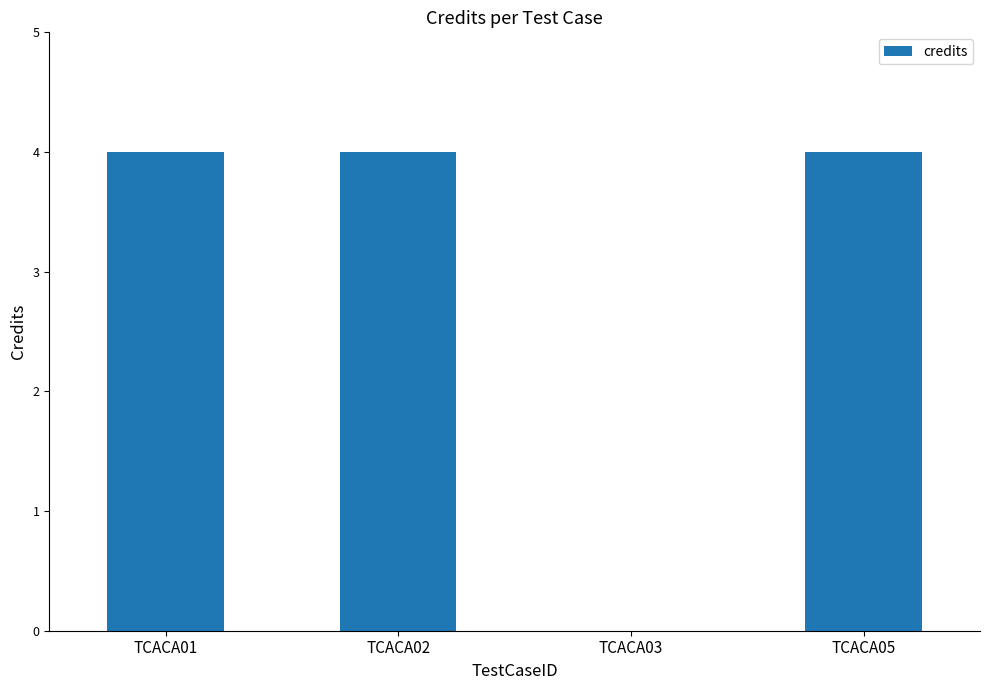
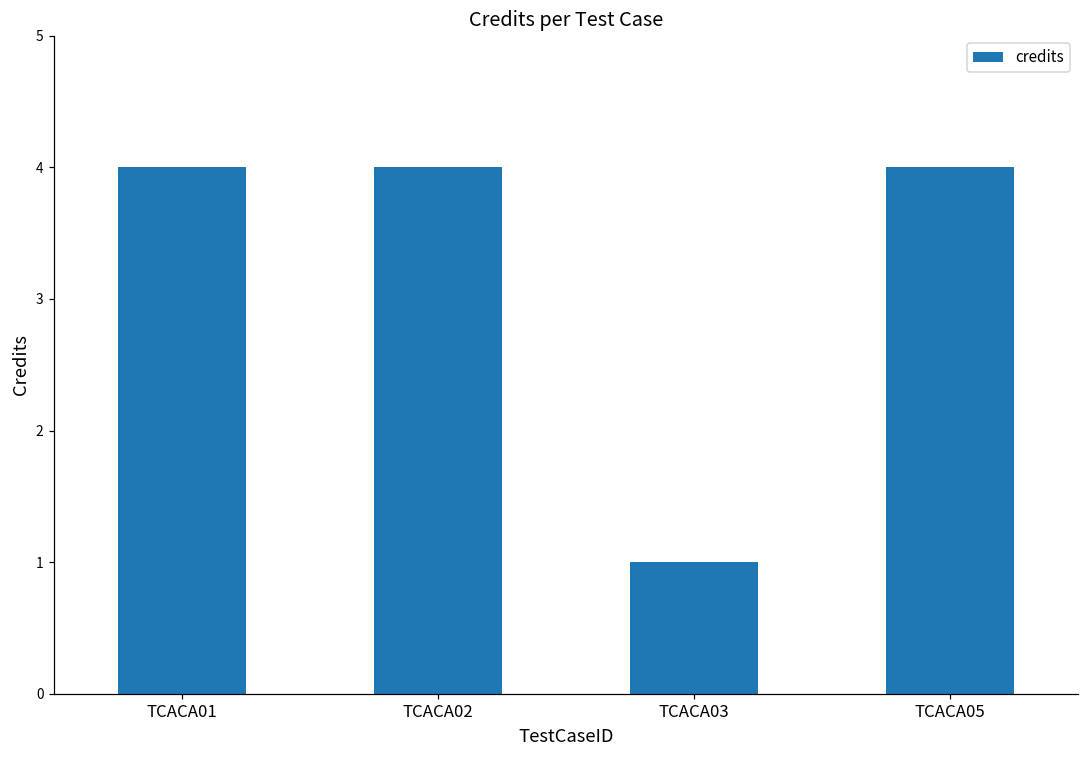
  {
    "TCACA01": 4,
    "TCACA02": 4,
-   "TCACA03": 0,
+   "TCACA03": 1,
    "TCACA05": 4
  }
